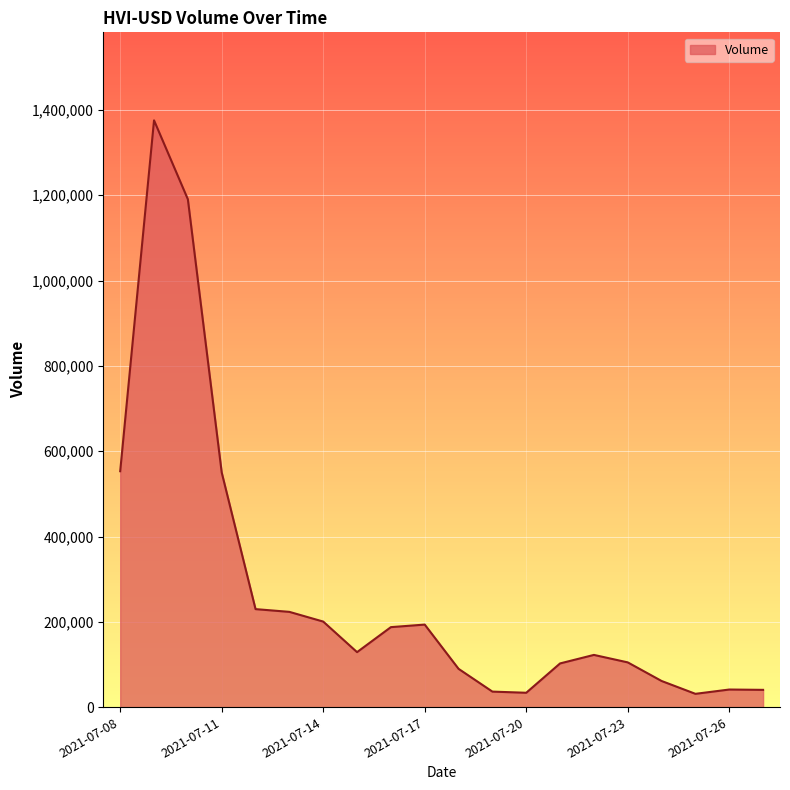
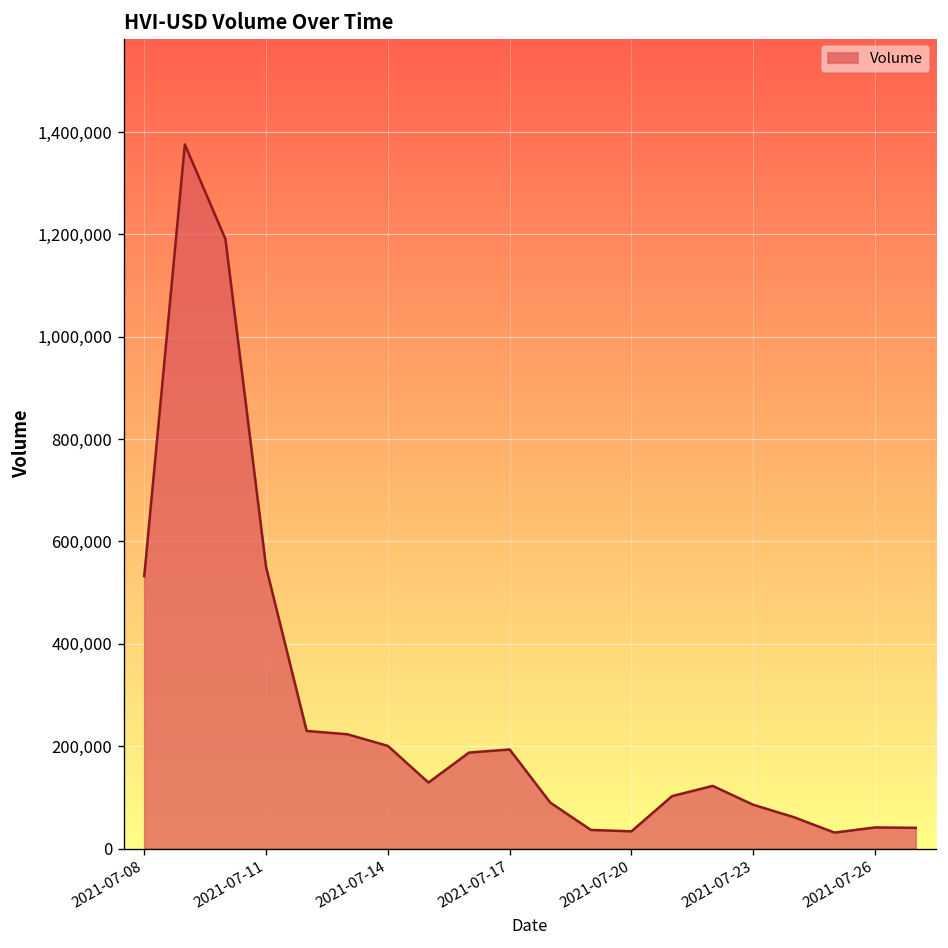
  {
-   "2021-07-08": "550,000",
+   "2021-07-08": "530,000",
    "2021-07-11": "550,000",
    "2021-07-14": "200,000",
    "2021-07-17": "190,000",
    "2021-07-20": "30,000",
-   "2021-07-23": "100,000",
+   "2021-07-23": "90,000",
    "2021-07-26": "40,000"
  }
